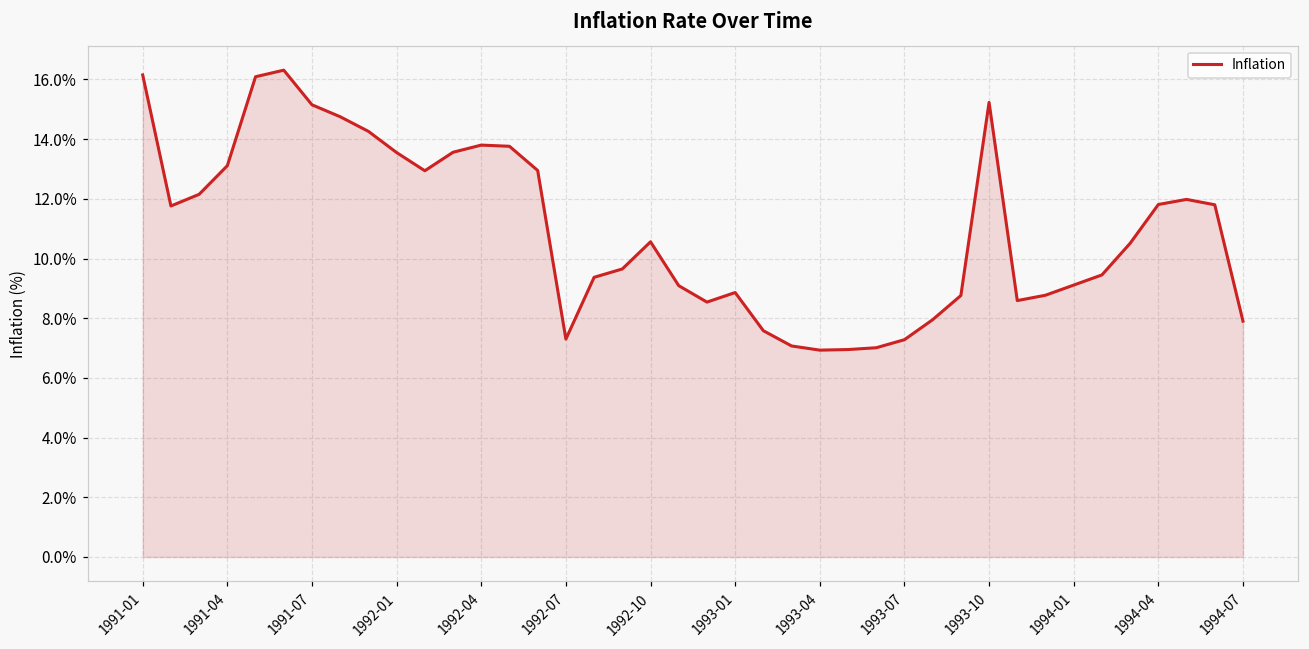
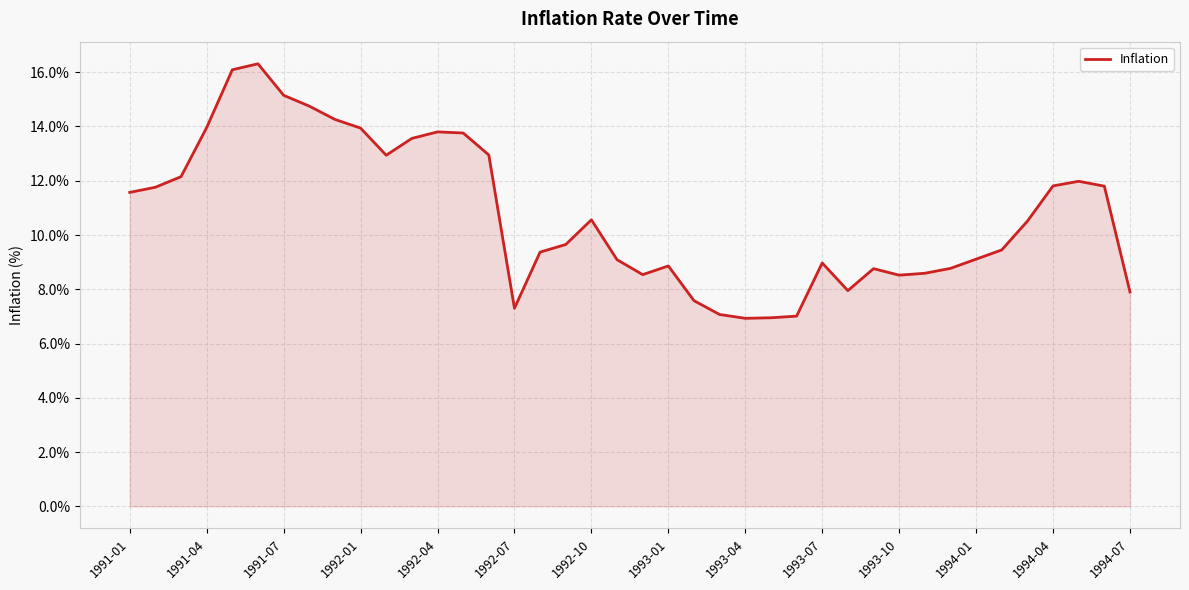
  {
-   "1991-01": "16.2%",
-   "1991-04": "13.1%",
+   "1991-01": "11.6%",
+   "1991-04": "14.0%",
    "1991-07": "15.2%",
-   "1992-01": "13.6%",
+   "1992-01": "13.9%",
    "1992-04": "13.8%",
    "1992-07": "7.3%",
    "1992-10": "10.6%",
    "1993-01": "8.9%",
    "1993-04": "6.9%",
-   "1993-07": "7.3%",
-   "1993-10": "15.2%",
+   "1993-07": "9.0%",
+   "1993-10": "8.5%",
    "1994-01": "9.1%",
    "1994-04": "11.8%",
    "1994-07": "7.9%"
  }
